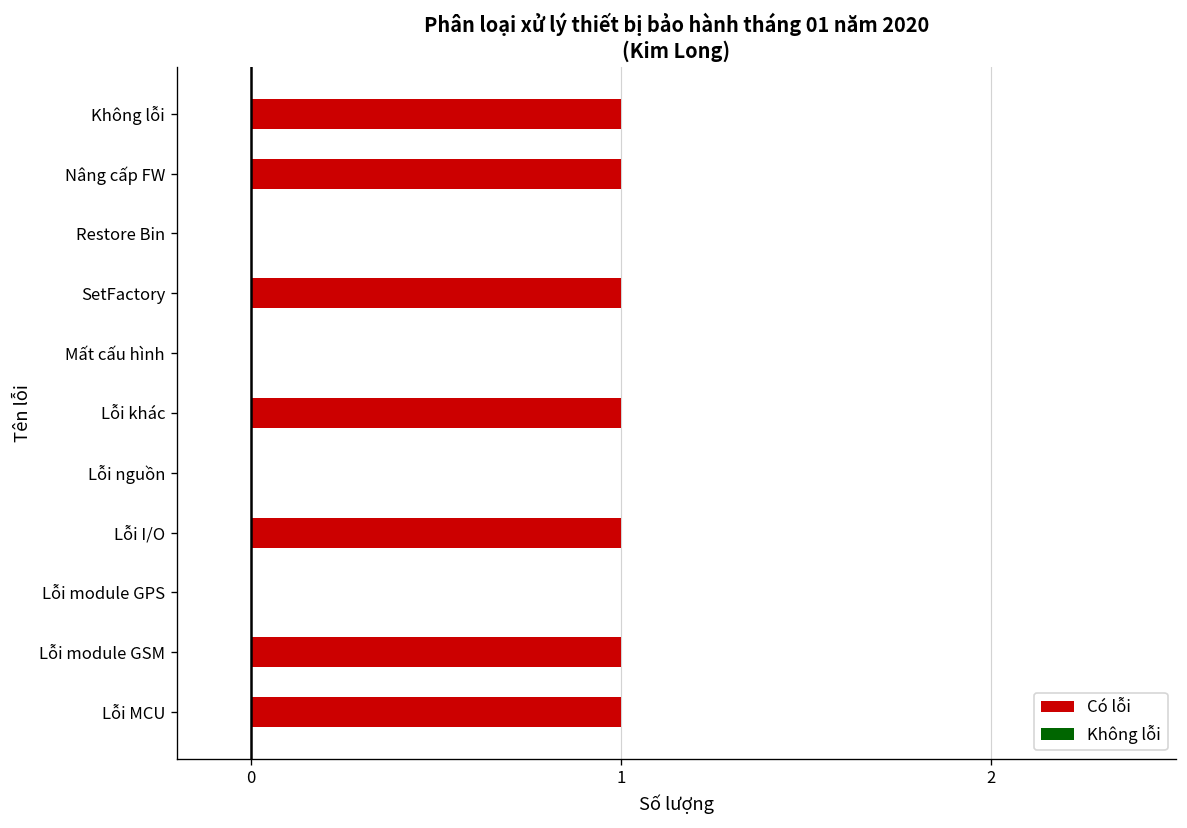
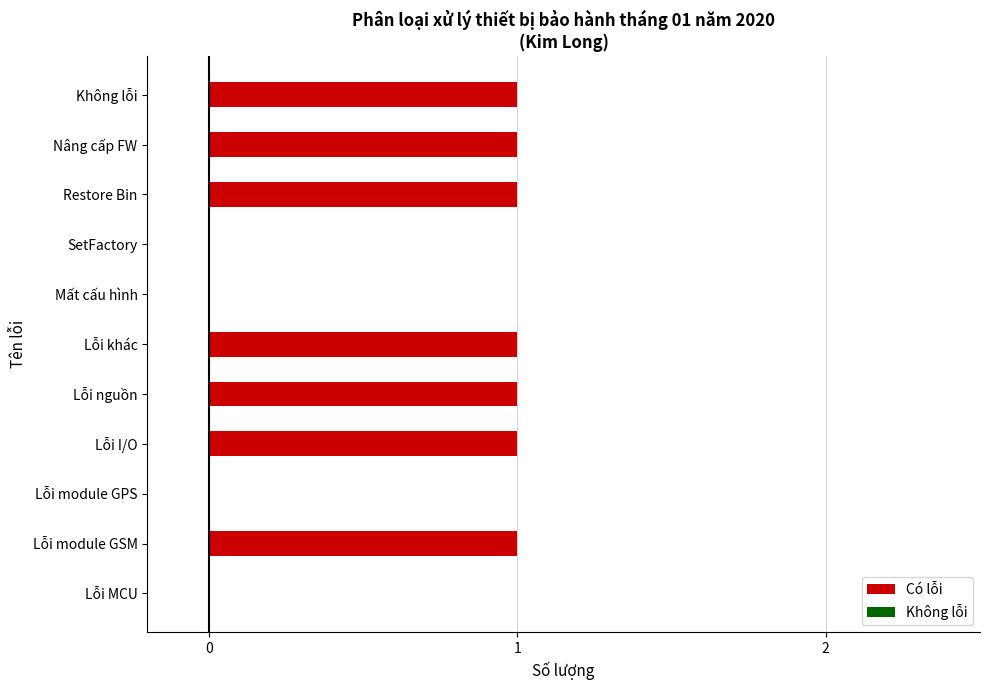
  {
    "Không lỗi": 1,
    "Nâng cấp FW": 1,
-   "Restore Bin": 0,
-   "SetFactory": 1,
+   "Restore Bin": 1,
+   "SetFactory": 0,
    "Mất cấu hình": 0,
    "Lỗi khác": 1,
-   "Lỗi nguồn": 0,
+   "Lỗi nguồn": 1,
    "Lỗi I/O": 1,
    "Lỗi module GPS": 0,
    "Lỗi module GSM": 1,
-   "Lỗi MCU": 1
+   "Lỗi MCU": 0
  }
